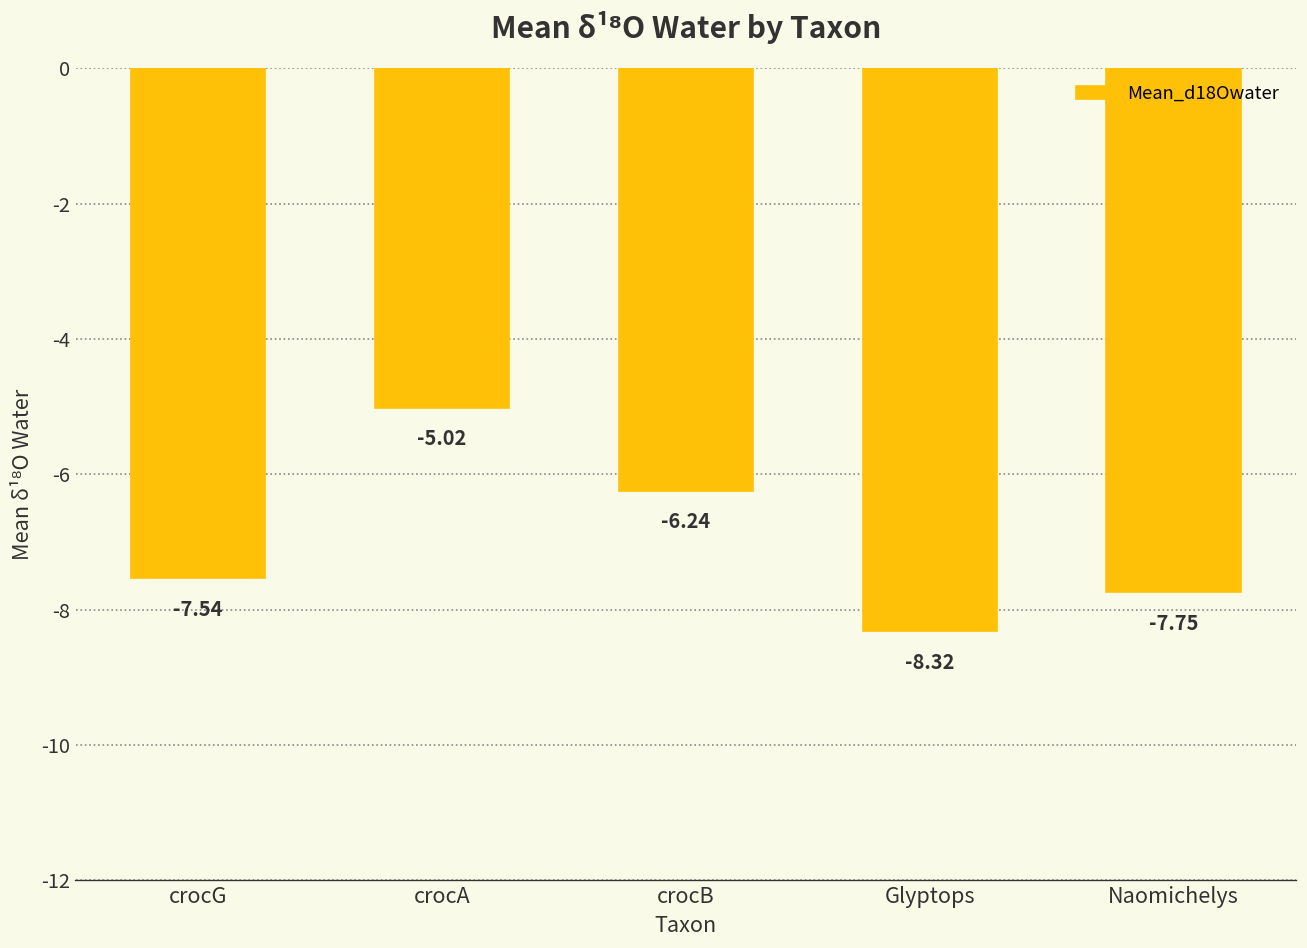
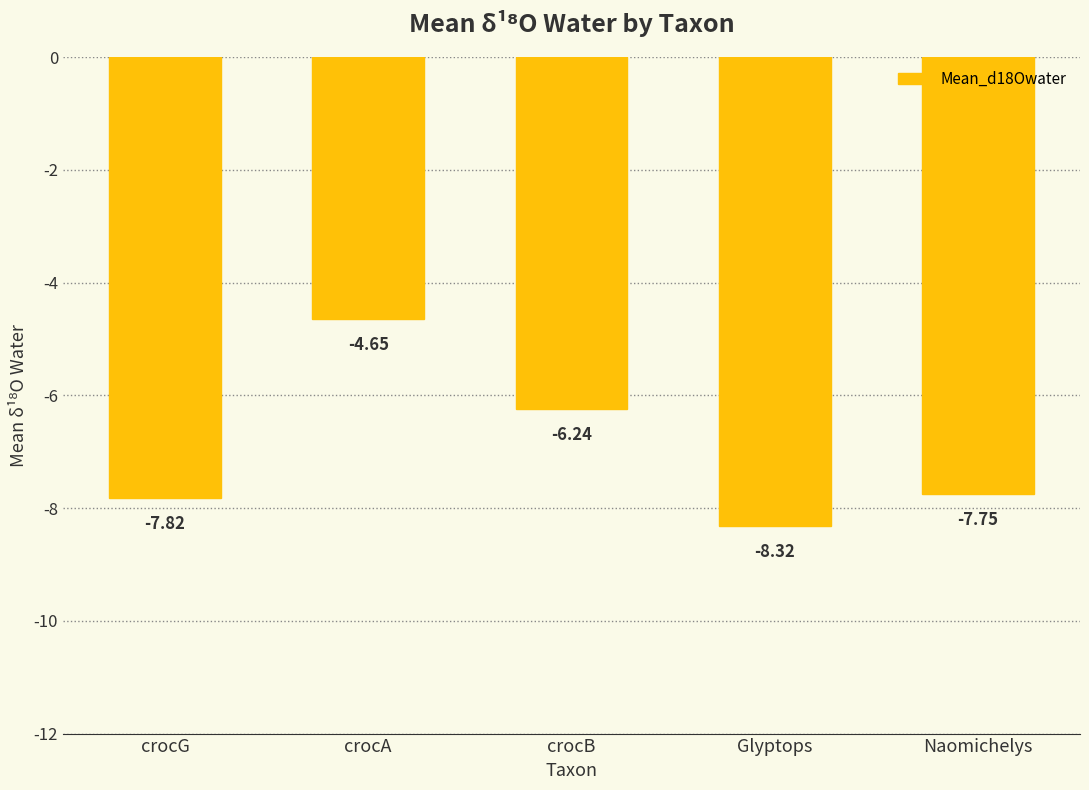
  {
-   "crocG": -7.54,
-   "crocA": -5.02,
+   "crocG": -7.82,
+   "crocA": -4.65,
    "crocB": -6.24,
    "Glyptops": -8.32,
    "Naomichelys": -7.75
  }
